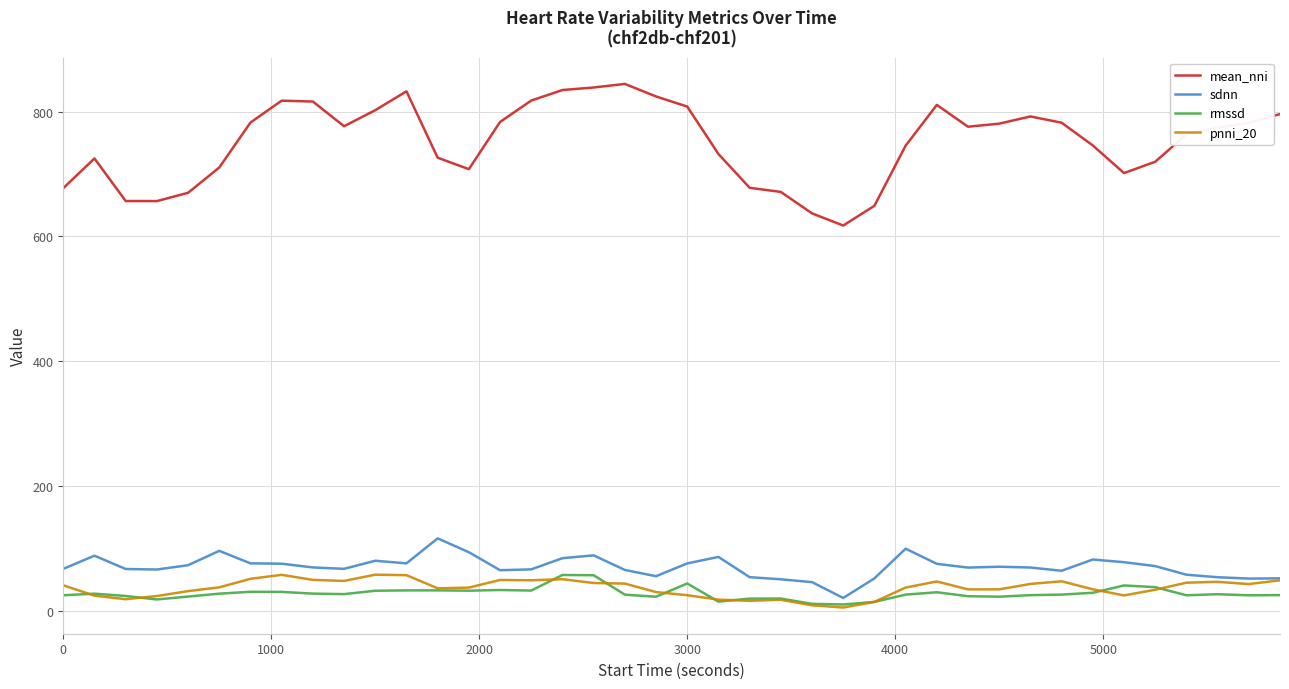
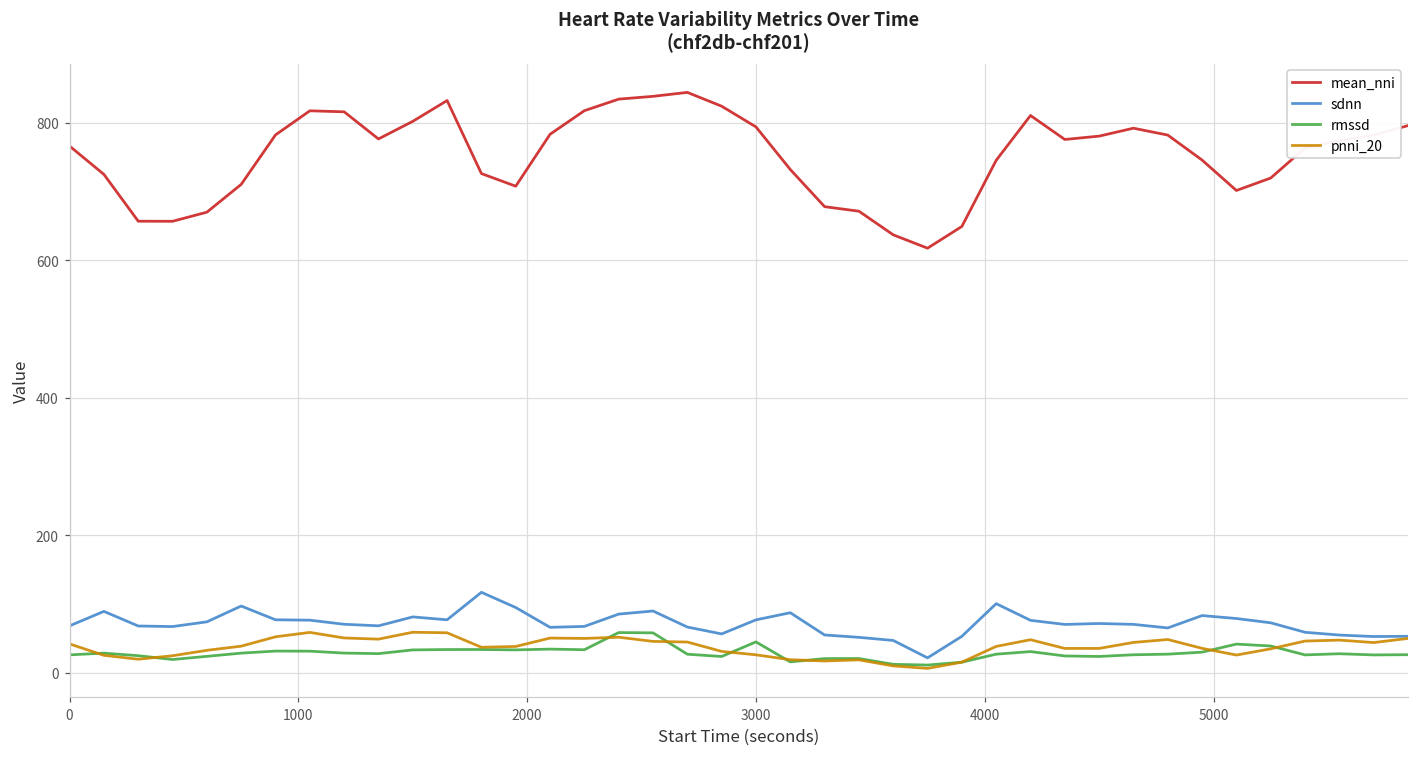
  {
    "mean_nni": {
-     "0": 680,
-     "3000": 810
+     "0": 770,
+     "3000": 790
    },
    "sdnn": {
      "0": 70,
      "3000": 80
    },
    "rmssd": {
      "0": 30,
      "3000": 40
    },
    "pnni_20": {
      "0": 40,
      "3000": 30
    }
  }
